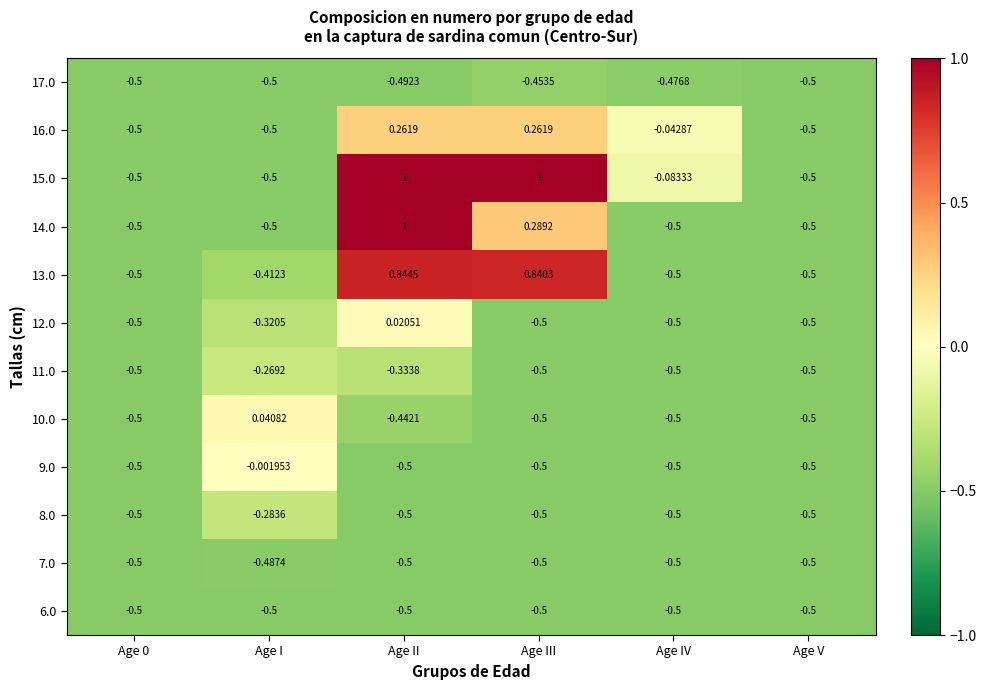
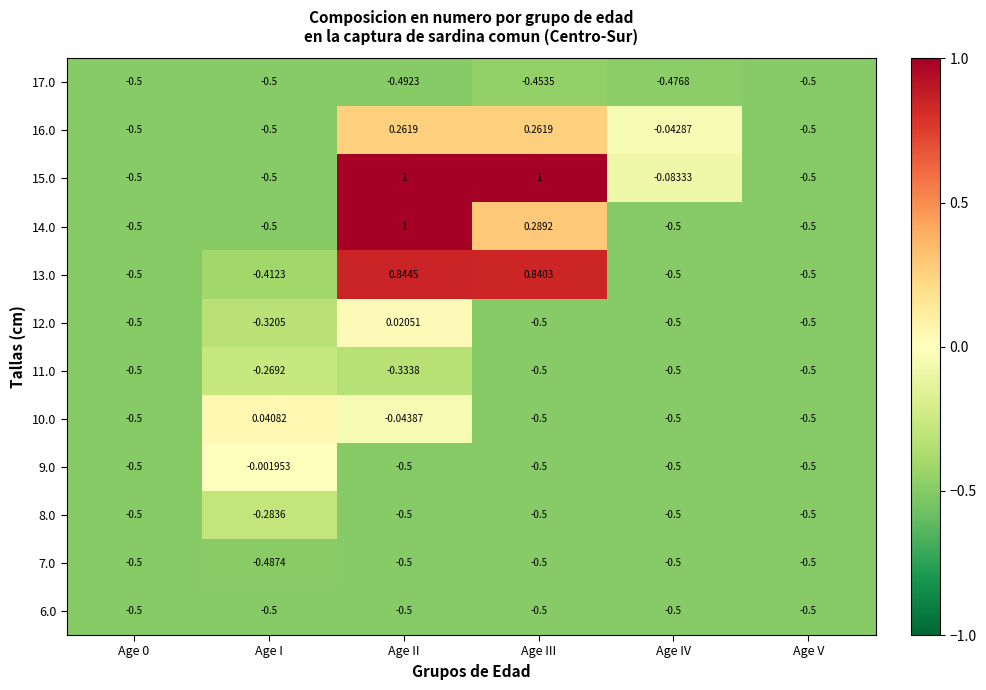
  {
    "17.0": {
      "Age 0": -0.5,
      "Age I": -0.5,
      "Age II": -0.4923,
      "Age III": -0.4535,
      "Age IV": -0.4768,
      "Age V": -0.5
    },
    "16.0": {
      "Age 0": -0.5,
      "Age I": -0.5,
      "Age II": 0.2619,
      "Age III": 0.2619,
      "Age IV": -0.04287,
      "Age V": -0.5
    },
    "15.0": {
      "Age 0": -0.5,
      "Age I": -0.5,
      "Age II": 1,
      "Age III": 1,
      "Age IV": -0.08333,
      "Age V": -0.5
    },
    "14.0": {
      "Age 0": -0.5,
      "Age I": -0.5,
      "Age II": 1,
      "Age III": 0.2892,
      "Age IV": -0.5,
      "Age V": -0.5
    },
    "13.0": {
      "Age 0": -0.5,
      "Age I": -0.4123,
      "Age II": 0.8445,
      "Age III": 0.8403,
      "Age IV": -0.5,
      "Age V": -0.5
    },
    "12.0": {
      "Age 0": -0.5,
      "Age I": -0.3205,
      "Age II": 0.02051,
      "Age III": -0.5,
      "Age IV": -0.5,
      "Age V": -0.5
    },
    "11.0": {
      "Age 0": -0.5,
      "Age I": -0.2692,
      "Age II": -0.3338,
      "Age III": -0.5,
      "Age IV": -0.5,
      "Age V": -0.5
    },
    "10.0": {
      "Age 0": -0.5,
      "Age I": 0.04082,
-     "Age II": -0.4421,
+     "Age II": -0.04387,
      "Age III": -0.5,
      "Age IV": -0.5,
      "Age V": -0.5
    },
    "9.0": {
      "Age 0": -0.5,
      "Age I": -0.001953,
      "Age II": -0.5,
      "Age III": -0.5,
      "Age IV": -0.5,
      "Age V": -0.5
    },
    "8.0": {
      "Age 0": -0.5,
      "Age I": -0.2836,
      "Age II": -0.5,
      "Age III": -0.5,
      "Age IV": -0.5,
      "Age V": -0.5
    },
    "7.0": {
      "Age 0": -0.5,
      "Age I": -0.4874,
      "Age II": -0.5,
      "Age III": -0.5,
      "Age IV": -0.5,
      "Age V": -0.5
    },
    "6.0": {
      "Age 0": -0.5,
      "Age I": -0.5,
      "Age II": -0.5,
      "Age III": -0.5,
      "Age IV": -0.5,
      "Age V": -0.5
    }
  }
